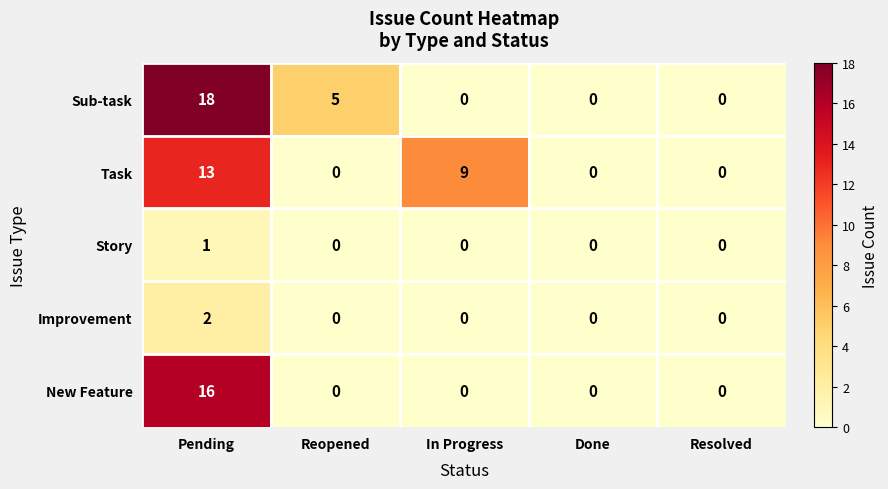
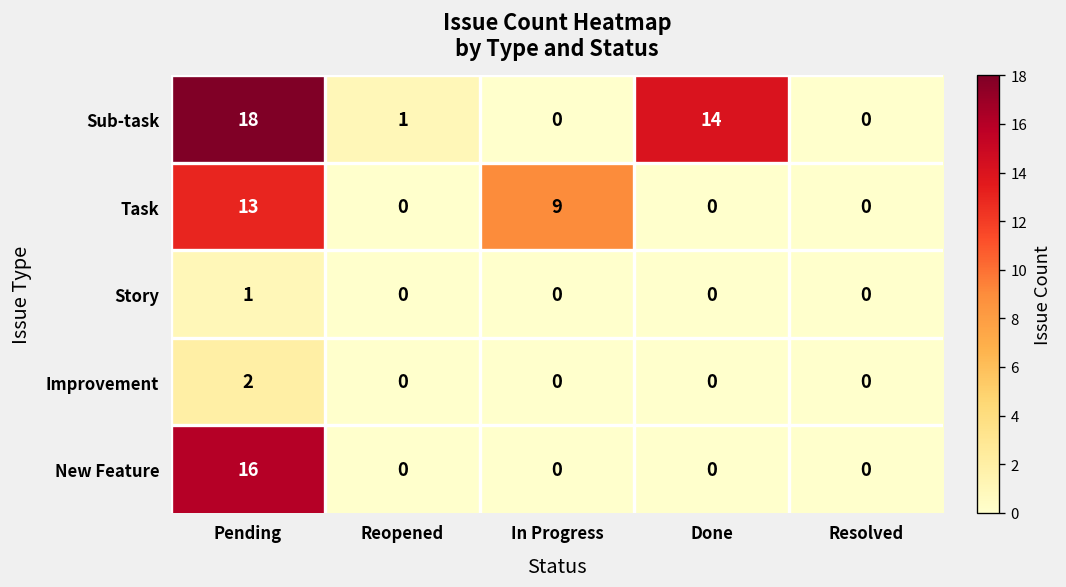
  {
    "Sub-task": {
      "Pending": 18,
-     "Reopened": 5,
+     "Reopened": 1,
      "In Progress": 0,
-     "Done": 0,
+     "Done": 14,
      "Resolved": 0
    },
    "Task": {
      "Pending": 13,
      "Reopened": 0,
      "In Progress": 9,
      "Done": 0,
      "Resolved": 0
    },
    "Story": {
      "Pending": 1,
      "Reopened": 0,
      "In Progress": 0,
      "Done": 0,
      "Resolved": 0
    },
    "Improvement": {
      "Pending": 2,
      "Reopened": 0,
      "In Progress": 0,
      "Done": 0,
      "Resolved": 0
    },
    "New Feature": {
      "Pending": 16,
      "Reopened": 0,
      "In Progress": 0,
      "Done": 0,
      "Resolved": 0
    }
  }
